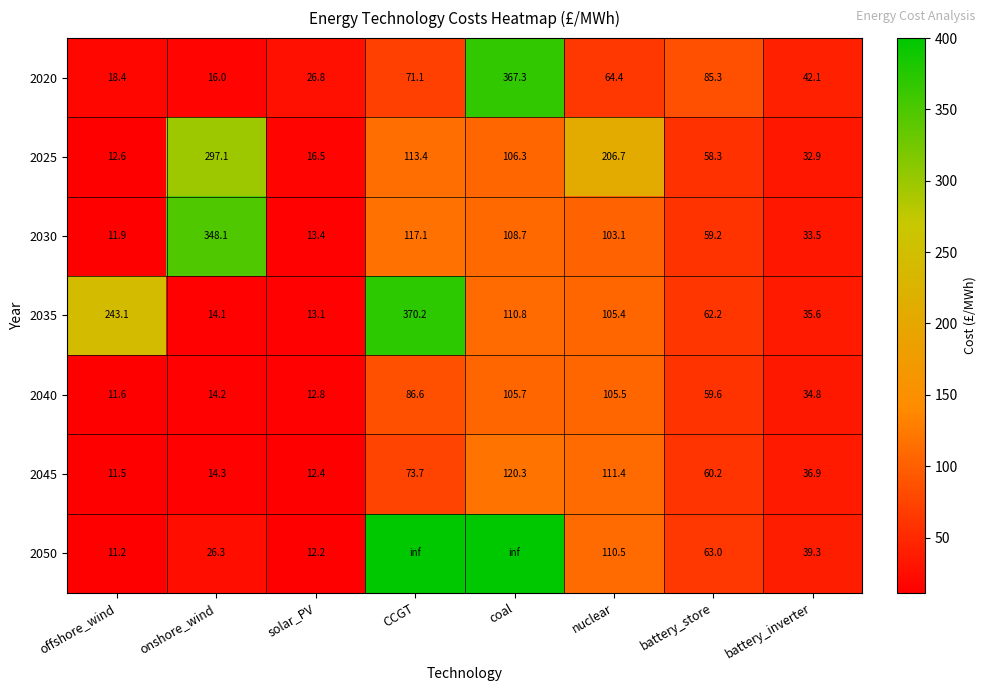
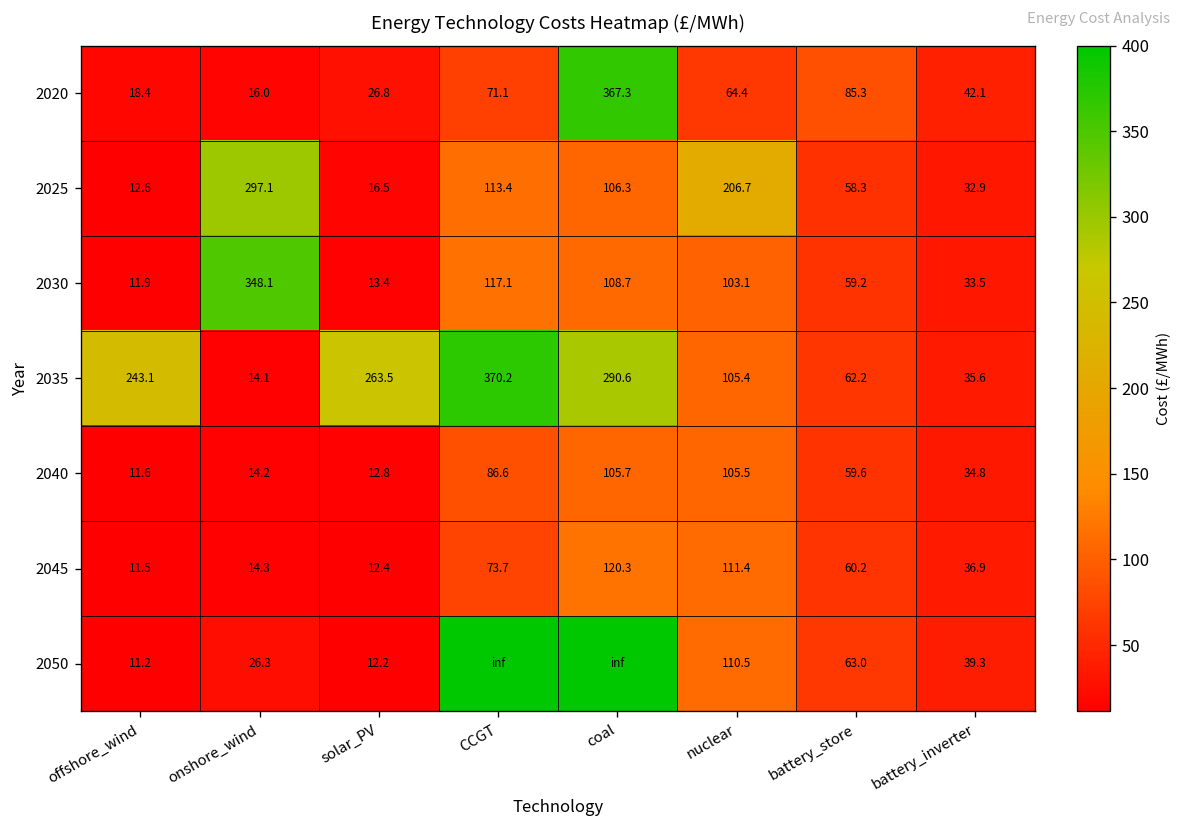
  {
    "2020": {
      "offshore_wind": 18.4,
      "onshore_wind": 16.0,
      "solar_PV": 26.8,
      "CCGT": 71.1,
      "coal": 367.3,
      "nuclear": 64.4,
      "battery_store": 85.3,
      "battery_inverter": 42.1
    },
    "2025": {
      "offshore_wind": 12.6,
      "onshore_wind": 297.1,
      "solar_PV": 16.5,
      "CCGT": 113.4,
      "coal": 106.3,
      "nuclear": 206.7,
      "battery_store": 58.3,
      "battery_inverter": 32.9
    },
    "2030": {
      "offshore_wind": 11.9,
      "onshore_wind": 348.1,
      "solar_PV": 13.4,
      "CCGT": 117.1,
      "coal": 108.7,
      "nuclear": 103.1,
      "battery_store": 59.2,
      "battery_inverter": 33.5
    },
    "2035": {
      "offshore_wind": 243.1,
      "onshore_wind": 14.1,
-     "solar_PV": 13.1,
+     "solar_PV": 263.5,
      "CCGT": 370.2,
-     "coal": 110.8,
+     "coal": 290.6,
      "nuclear": 105.4,
      "battery_store": 62.2,
      "battery_inverter": 35.6
    },
    "2040": {
      "offshore_wind": 11.6,
      "onshore_wind": 14.2,
      "solar_PV": 12.8,
      "CCGT": 86.6,
      "coal": 105.7,
      "nuclear": 105.5,
      "battery_store": 59.6,
      "battery_inverter": 34.8
    },
    "2045": {
      "offshore_wind": 11.5,
      "onshore_wind": 14.3,
      "solar_PV": 12.4,
      "CCGT": 73.7,
      "coal": 120.3,
      "nuclear": 111.4,
      "battery_store": 60.2,
      "battery_inverter": 36.9
    },
    "2050": {
      "offshore_wind": 11.2,
      "onshore_wind": 26.3,
      "solar_PV": 12.2,
      "nuclear": 110.5,
      "battery_store": 63.0,
      "battery_inverter": 39.3
    }
  }
